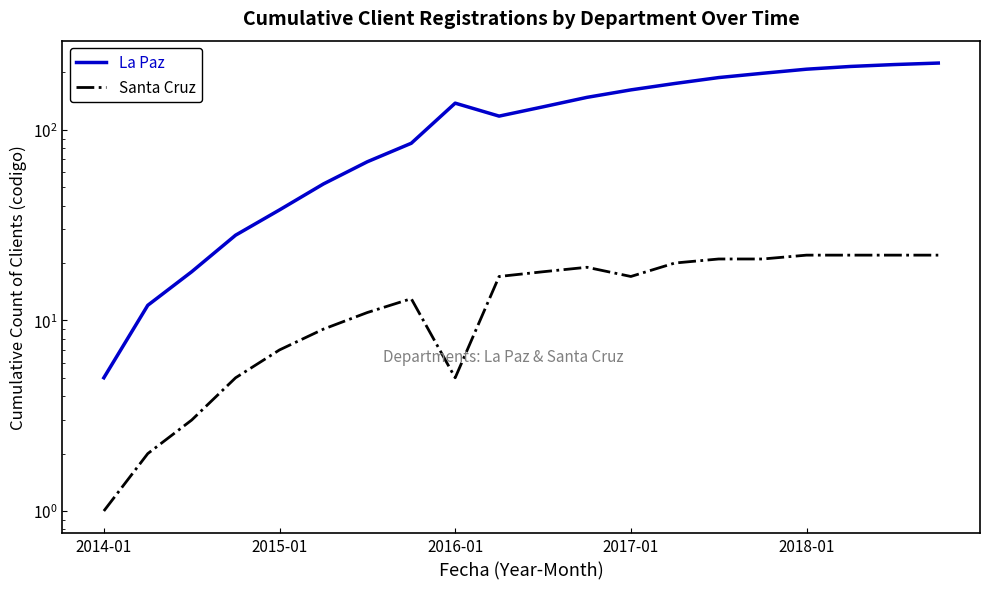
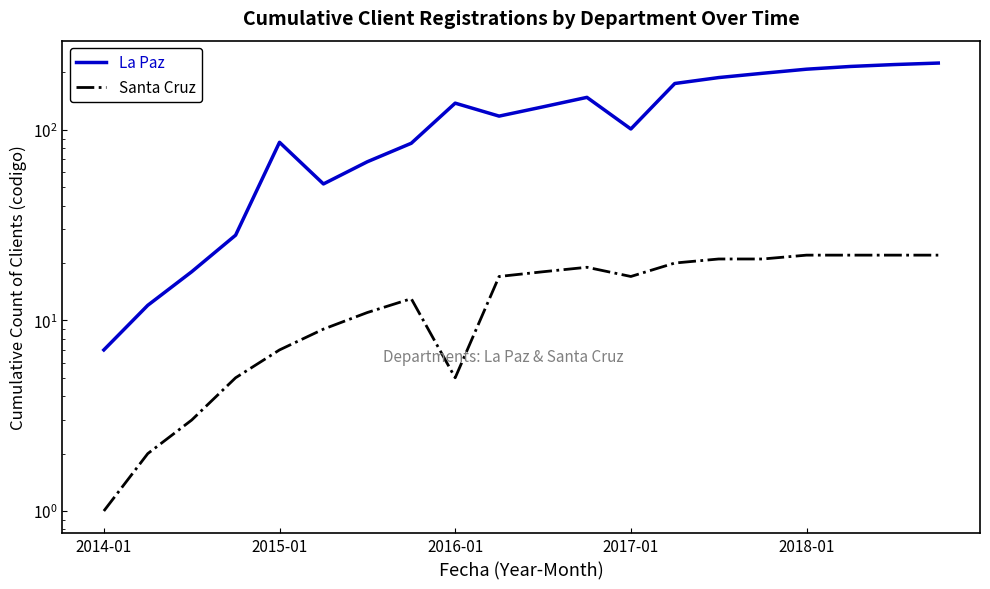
  {
    "La Paz": {
-     "2014-01": 5,
-     "2015-01": 38,
+     "2014-01": 7,
+     "2015-01": 90,
      "2016-01": 140,
-     "2017-01": 160,
+     "2017-01": 100,
      "2018-01": 210
    },
    "Santa Cruz": {
      "2014-01": 1,
      "2015-01": 7,
      "2016-01": 5,
      "2017-01": 17,
      "2018-01": 22
    }
  }
